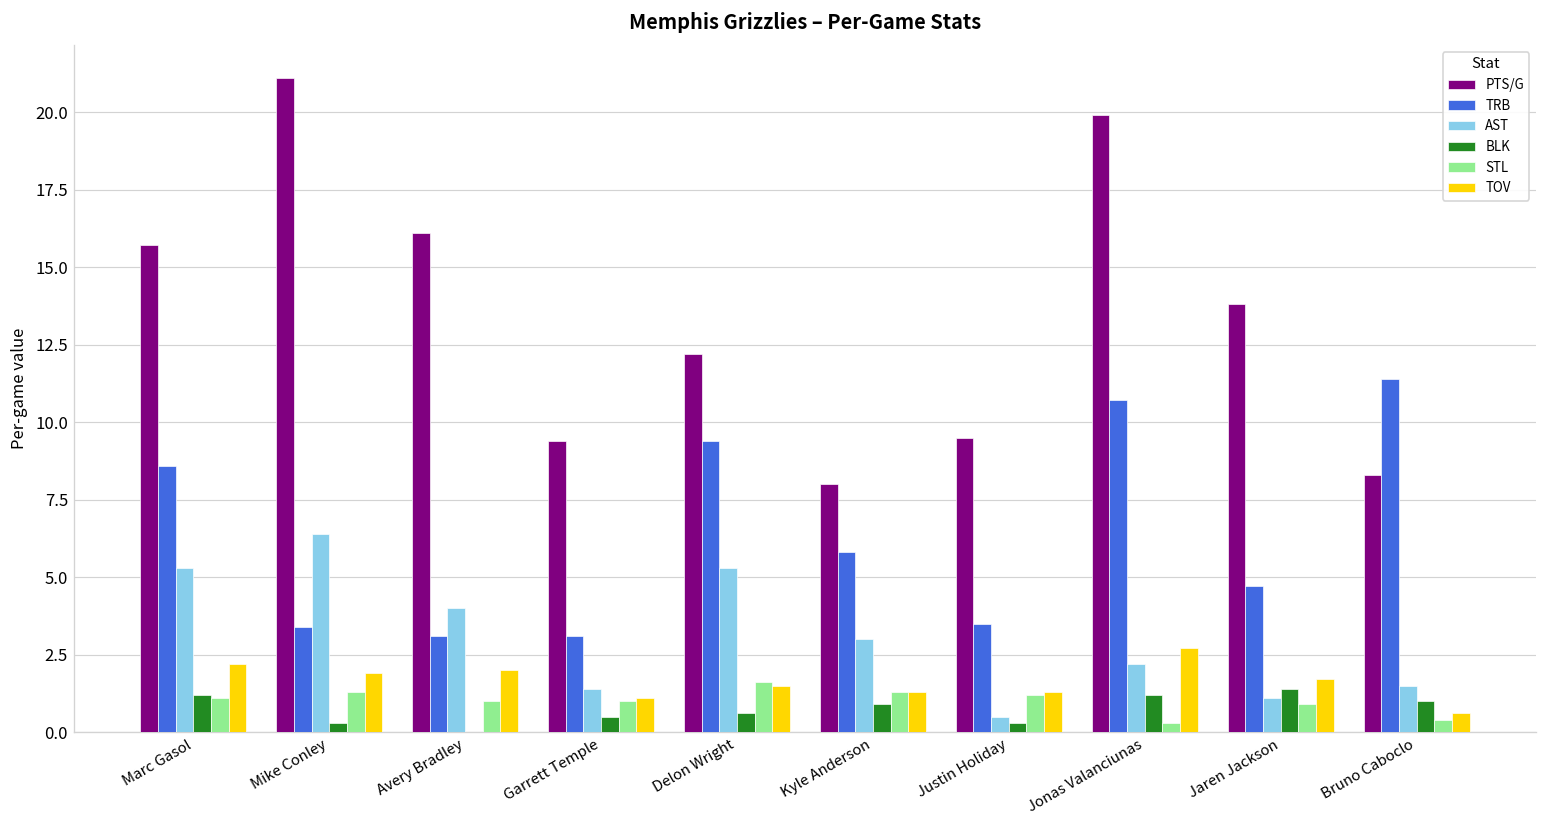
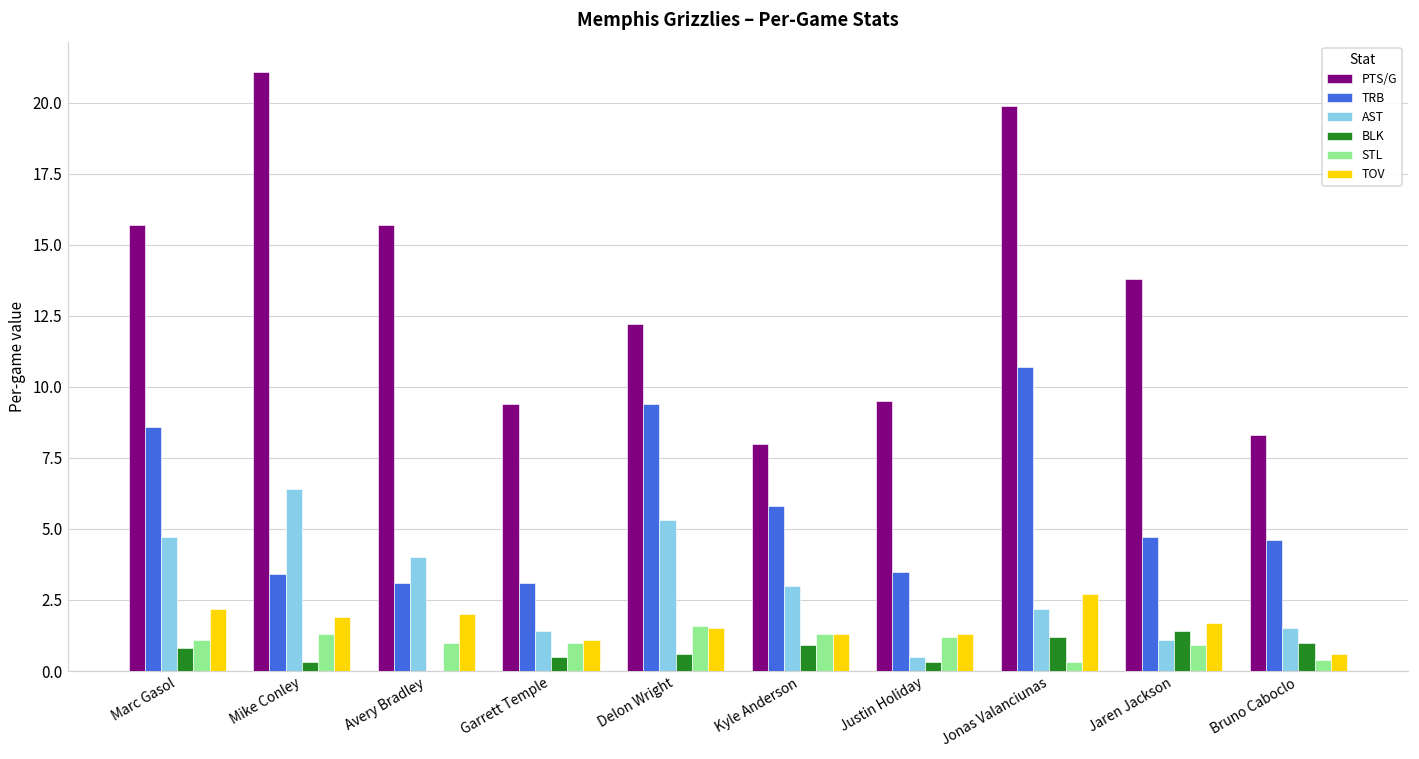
  {
    "PTS/G": {
      "Marc Gasol": 15.7,
      "Mike Conley": 21.1,
-     "Avery Bradley": 16.1,
+     "Avery Bradley": 15.7,
      "Garrett Temple": 9.4,
      "Delon Wright": 12.2,
      "Kyle Anderson": 8.0,
      "Justin Holiday": 9.5,
      "Jonas Valanciunas": 19.9,
      "Jaren Jackson": 13.8,
      "Bruno Caboclo": 8.3
    },
    "TRB": {
      "Marc Gasol": 8.6,
      "Mike Conley": 3.4,
      "Avery Bradley": 3.1,
      "Garrett Temple": 3.1,
      "Delon Wright": 9.4,
      "Kyle Anderson": 5.8,
      "Justin Holiday": 3.5,
      "Jonas Valanciunas": 10.7,
      "Jaren Jackson": 4.7,
-     "Bruno Caboclo": 11.4
+     "Bruno Caboclo": 4.6
    },
    "AST": {
-     "Marc Gasol": 5.3,
+     "Marc Gasol": 4.7,
      "Mike Conley": 6.4,
      "Avery Bradley": 4.0,
      "Garrett Temple": 1.4,
      "Delon Wright": 5.3,
      "Kyle Anderson": 3.0,
      "Justin Holiday": 0.5,
      "Jonas Valanciunas": 2.2,
      "Jaren Jackson": 1.1,
      "Bruno Caboclo": 1.5
    },
    "BLK": {
-     "Marc Gasol": 1.2,
+     "Marc Gasol": 0.8,
      "Mike Conley": 0.3,
      "Avery Bradley": 0.0,
      "Garrett Temple": 0.5,
      "Delon Wright": 0.6,
      "Kyle Anderson": 0.9,
      "Justin Holiday": 0.3,
      "Jonas Valanciunas": 1.2,
      "Jaren Jackson": 1.4,
      "Bruno Caboclo": 1.0
    },
    "STL": {
      "Marc Gasol": 1.1,
      "Mike Conley": 1.3,
      "Avery Bradley": 1.0,
      "Garrett Temple": 1.0,
      "Delon Wright": 1.6,
      "Kyle Anderson": 1.3,
      "Justin Holiday": 1.2,
      "Jonas Valanciunas": 0.3,
      "Jaren Jackson": 0.9,
      "Bruno Caboclo": 0.4
    },
    "TOV": {
      "Marc Gasol": 2.2,
      "Mike Conley": 1.9,
      "Avery Bradley": 2.0,
      "Garrett Temple": 1.1,
      "Delon Wright": 1.5,
      "Kyle Anderson": 1.3,
      "Justin Holiday": 1.3,
      "Jonas Valanciunas": 2.7,
      "Jaren Jackson": 1.7,
      "Bruno Caboclo": 0.6
    }
  }
